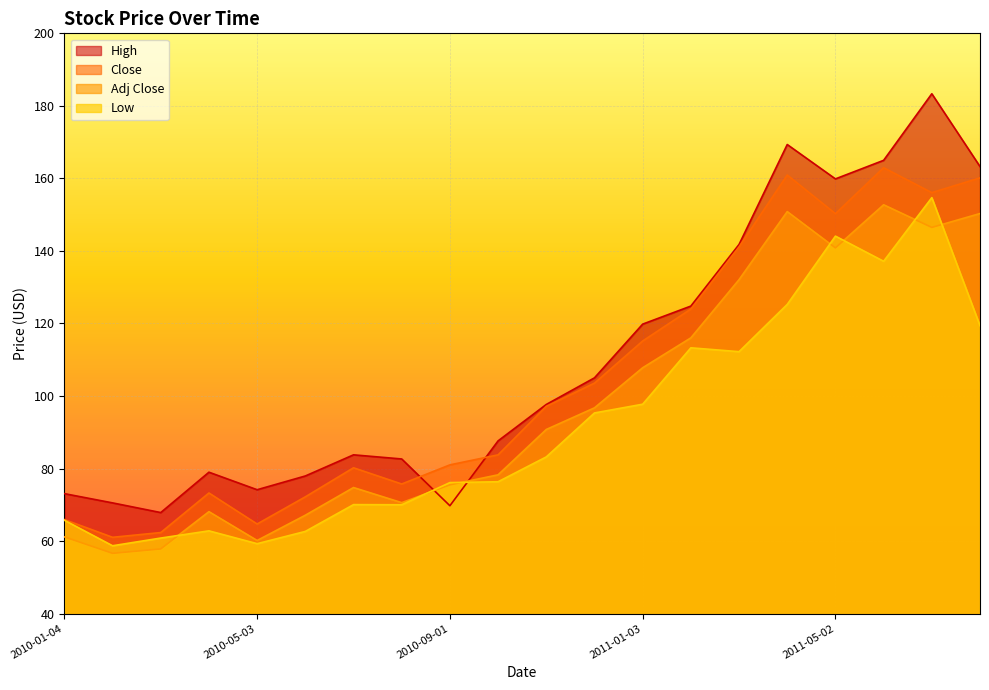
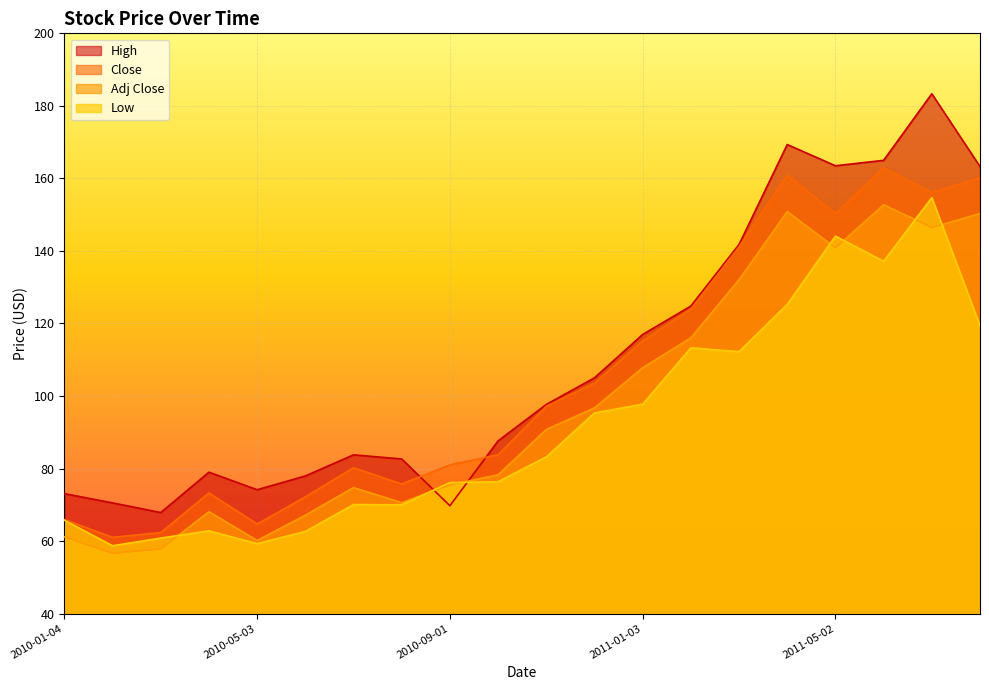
  {
    "High": {
      "2010-01-04": 73,
      "2010-05-03": 74,
      "2010-09-01": 70,
-     "2011-01-03": 120,
-     "2011-05-02": 160
+     "2011-01-03": 117,
+     "2011-05-02": 163
    }
  }
